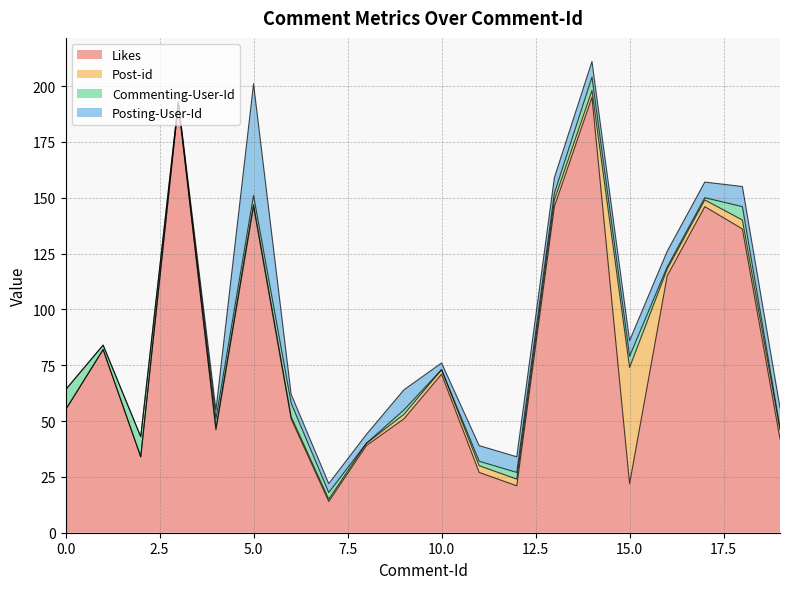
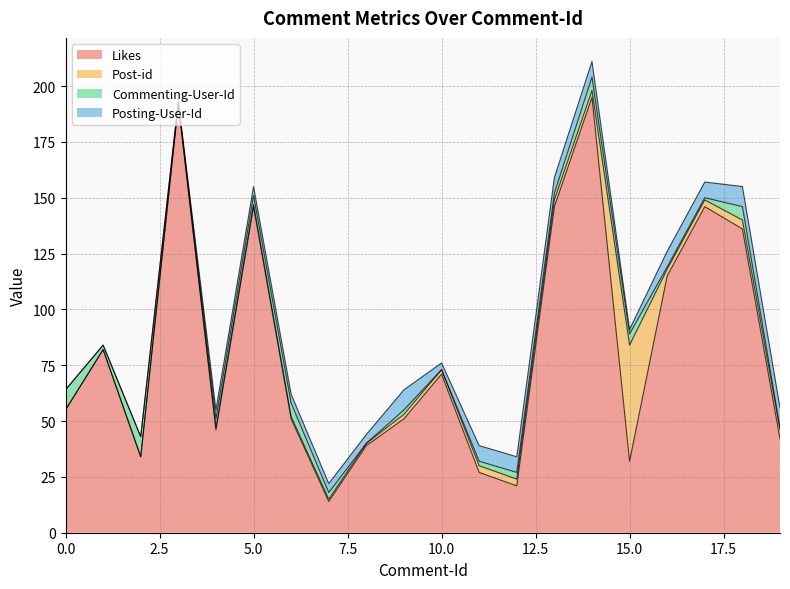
  {
    "Likes": {
      "10.0": 71,
-     "15.0": 22
+     "15.0": 32
    },
    "Post-id": {
      "15.0": 52
    },
    "Commenting-User-Id": {
      "5.0": 4,
      "15.0": 5
    },
    "Posting-User-Id": {
-     "5.0": 50,
+     "5.0": 4,
      "10.0": 3,
-     "15.0": 7
+     "15.0": 2
    }
  }
